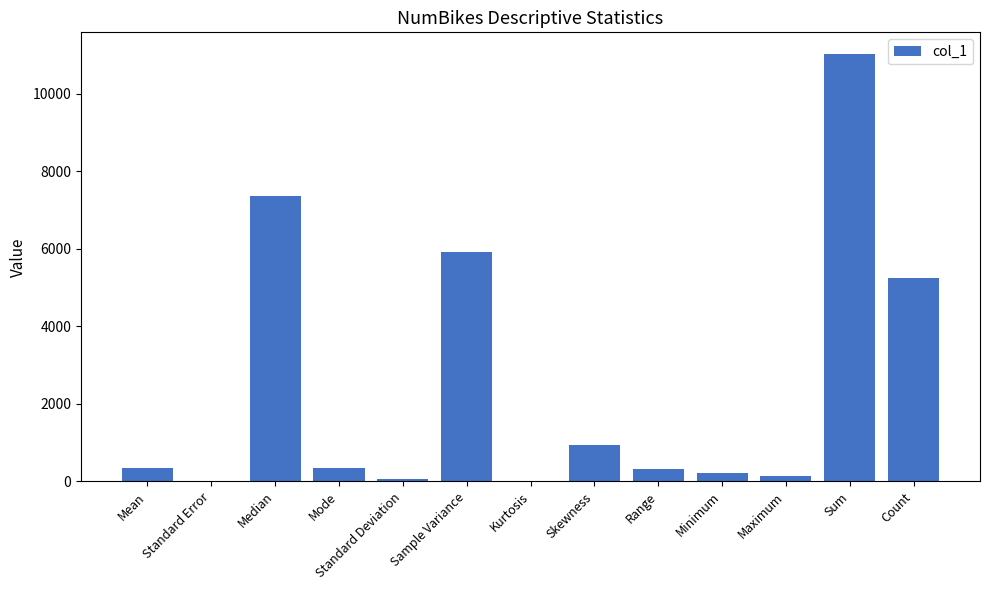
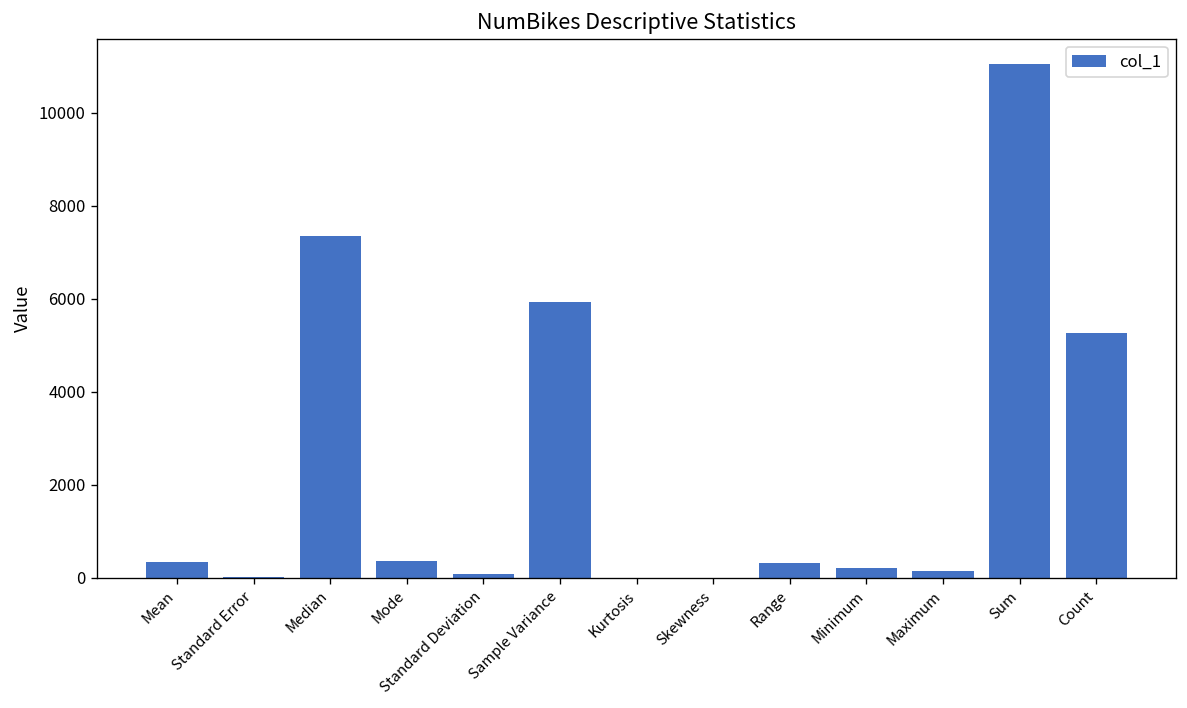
  {
    "Mean": 300,
    "Median": 7400,
    "Mode": 400,
    "Standard Deviation": 100,
    "Sample Variance": 5900,
-   "Skewness": 900,
+   "Skewness": 0,
    "Range": 300,
    "Minimum": 200,
    "Maximum": 100,
    "Sum": 11000,
    "Count": 5300
  }
